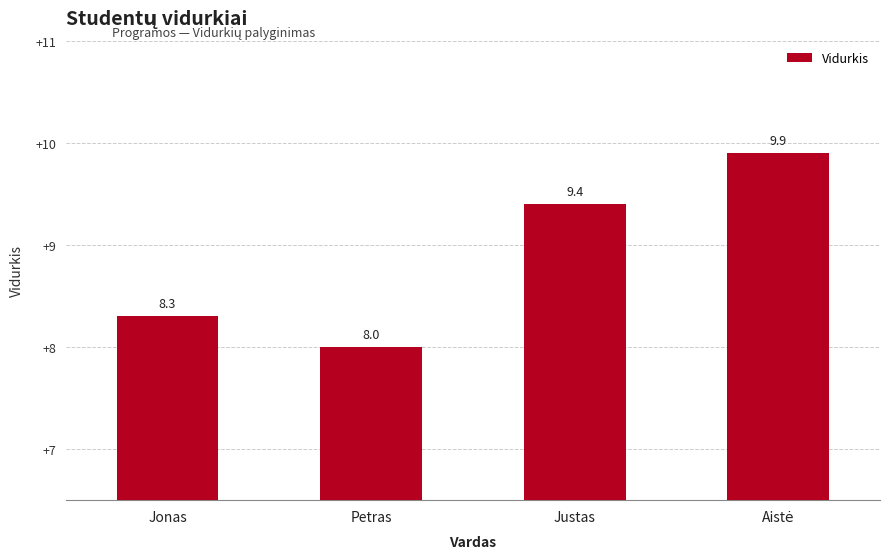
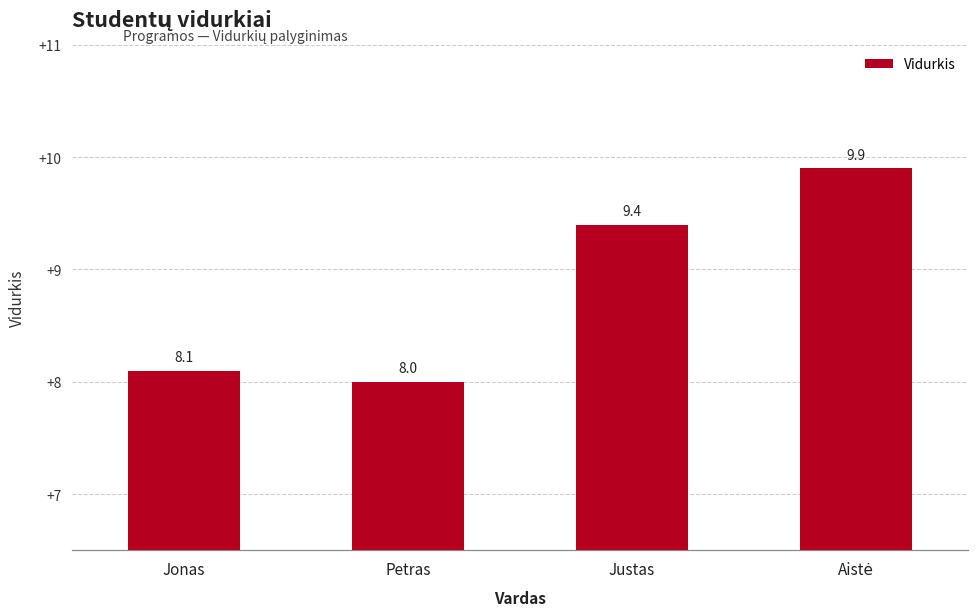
  {
-   "Jonas": 8.3,
+   "Jonas": 8.1,
    "Petras": 8.0,
    "Justas": 9.4,
    "Aistė": 9.9
  }
